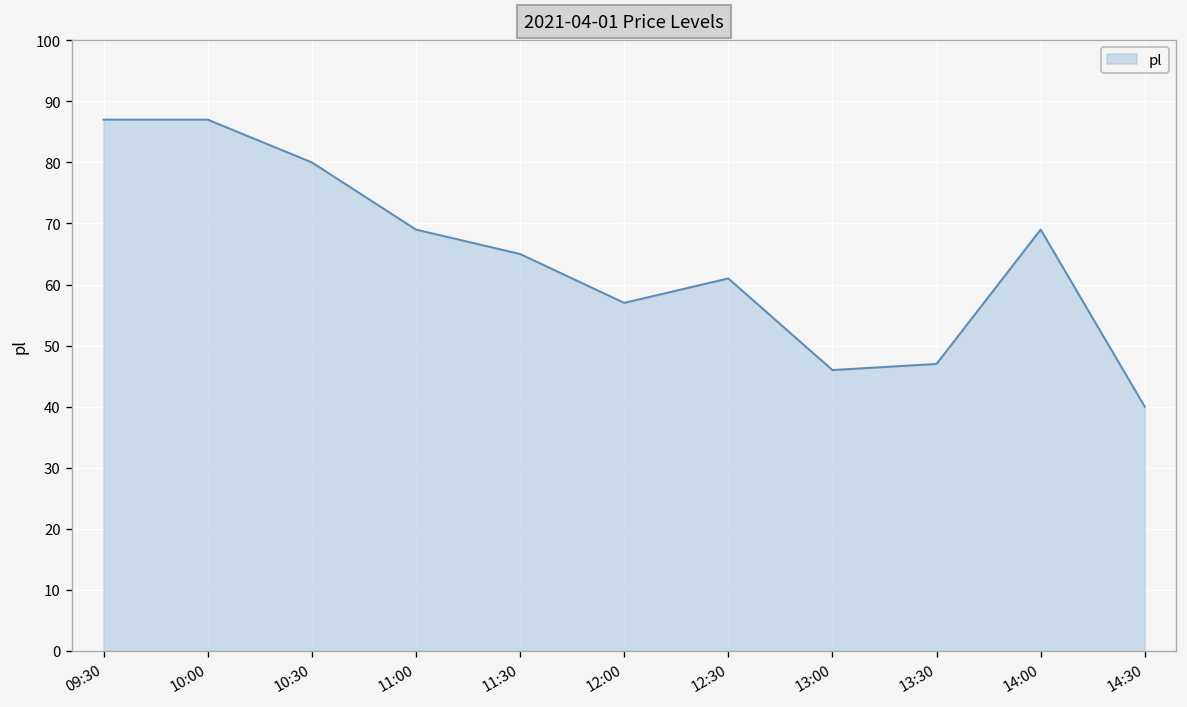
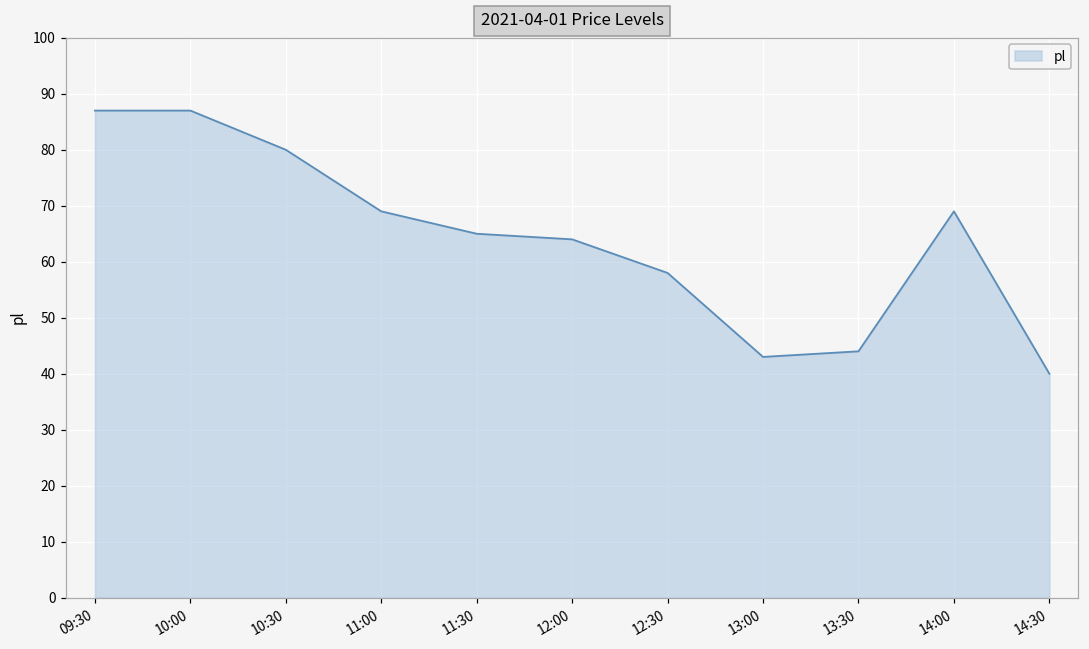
  {
    "09:30": 87,
    "10:00": 87,
    "10:30": 80,
    "11:00": 69,
    "11:30": 65,
-   "12:00": 57,
-   "12:30": 61,
-   "13:00": 46,
-   "13:30": 47,
+   "12:00": 64,
+   "12:30": 58,
+   "13:00": 43,
+   "13:30": 44,
    "14:00": 69,
    "14:30": 40
  }
